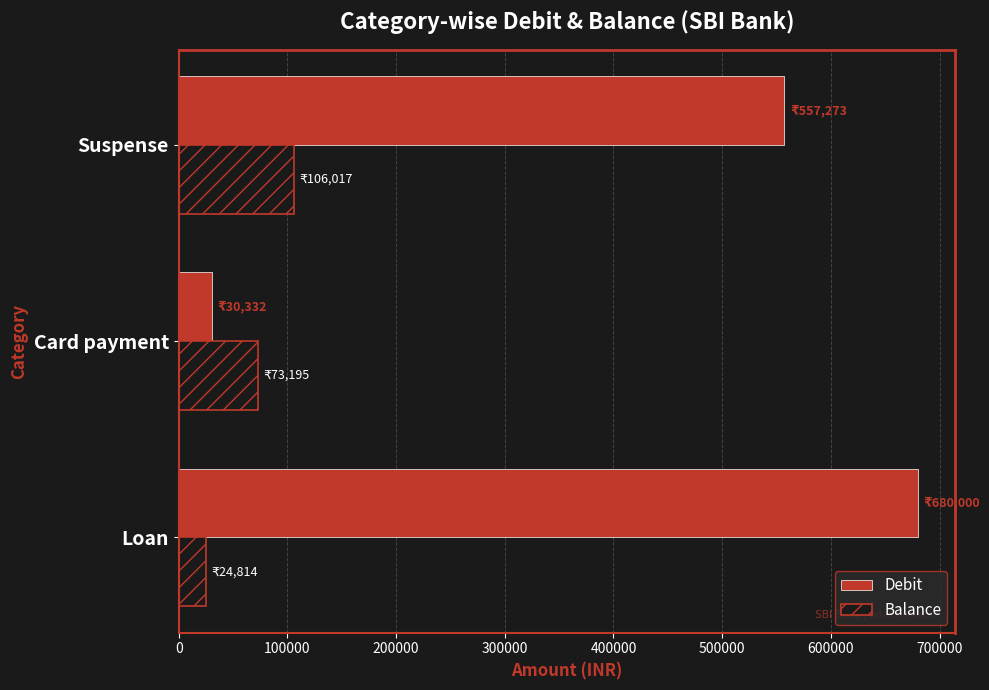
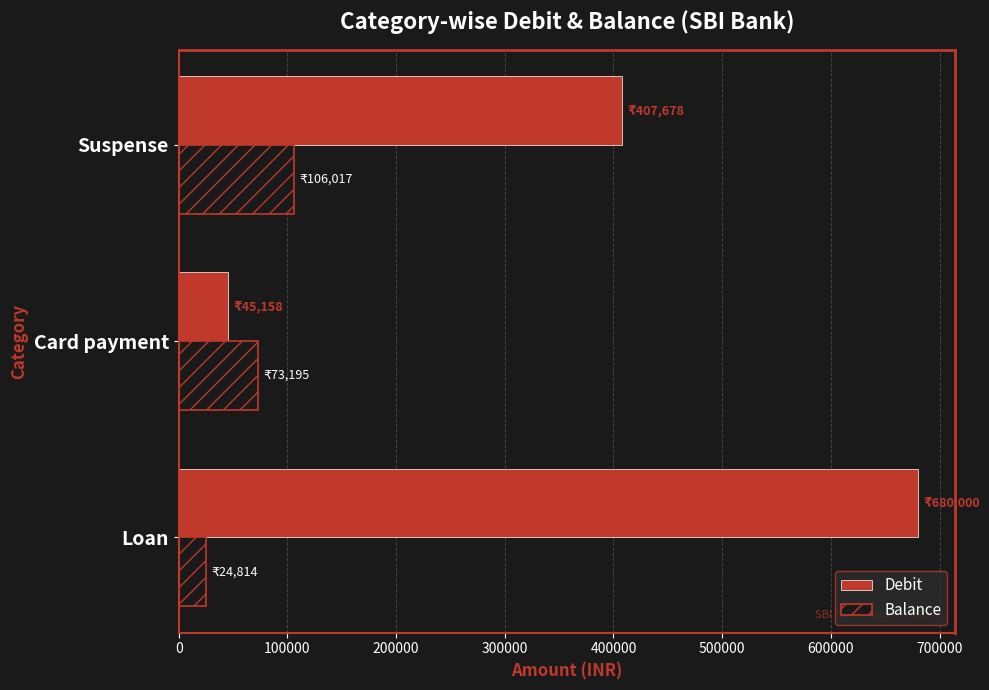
  {
    "Debit": {
-     "Suspense": "557,273",
-     "Card payment": "30,332",
+     "Suspense": "407,678",
+     "Card payment": "45,158",
      "Loan": "680,000"
    },
    "Balance": {
      "Suspense": "106,017",
      "Card payment": "73,195",
      "Loan": "24,814"
    }
  }
